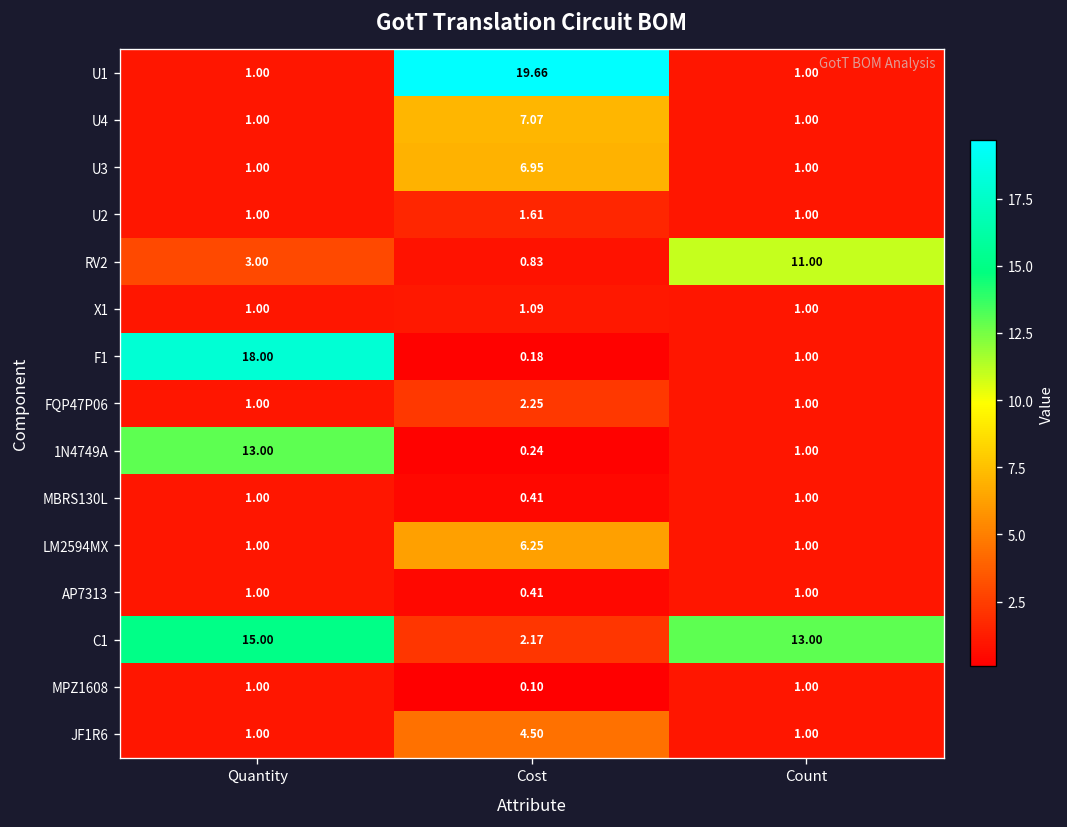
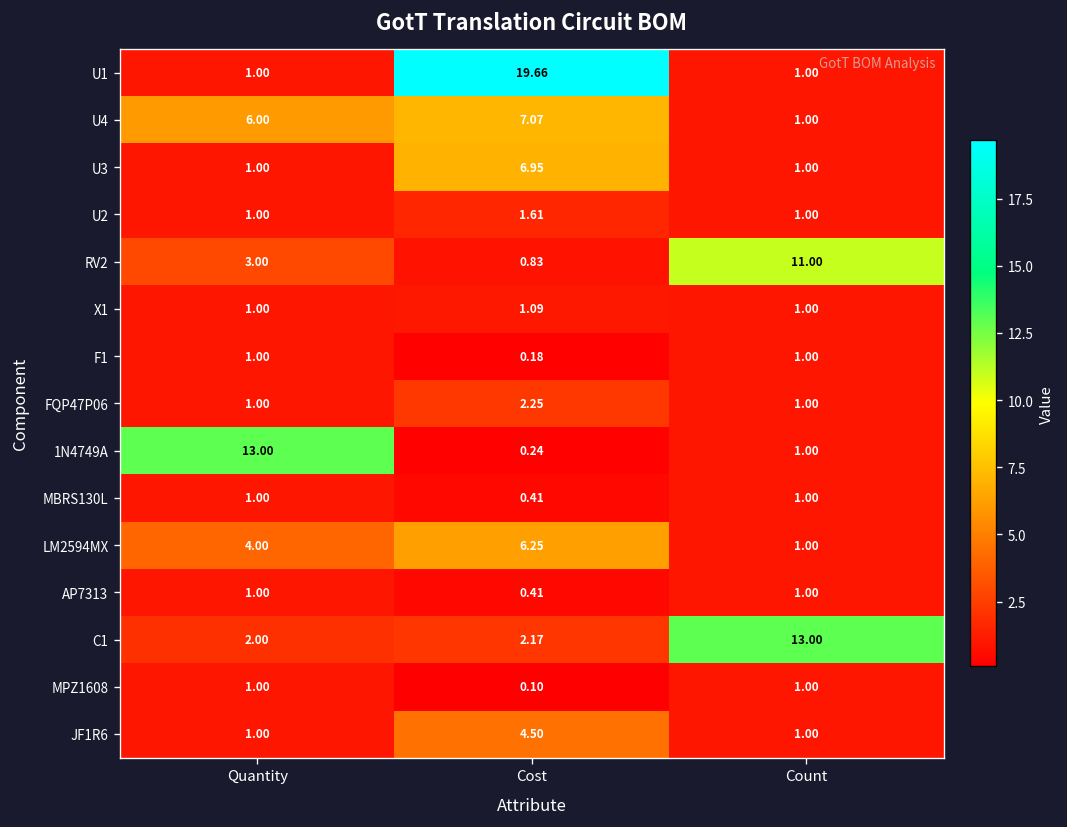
  {
    "U1": {
      "Quantity": 1.00,
      "Cost": 19.66
    },
    "U4": {
-     "Quantity": 1.00,
+     "Quantity": 6.00,
      "Cost": 7.07,
      "Count": 1.00
    },
    "U3": {
      "Quantity": 1.00,
      "Cost": 6.95,
      "Count": 1.00
    },
    "U2": {
      "Quantity": 1.00,
      "Cost": 1.61,
      "Count": 1.00
    },
    "RV2": {
      "Quantity": 3.00,
      "Cost": 0.83,
      "Count": 11.00
    },
    "X1": {
      "Quantity": 1.00,
      "Cost": 1.09,
      "Count": 1.00
    },
    "F1": {
-     "Quantity": 18.00,
+     "Quantity": 1.00,
      "Cost": 0.18,
      "Count": 1.00
    },
    "FQP47P06": {
      "Quantity": 1.00,
      "Cost": 2.25,
      "Count": 1.00
    },
    "1N4749A": {
      "Quantity": 13.00,
      "Cost": 0.24,
      "Count": 1.00
    },
    "MBRS130L": {
      "Quantity": 1.00,
      "Cost": 0.41,
      "Count": 1.00
    },
    "LM2594MX": {
-     "Quantity": 1.00,
+     "Quantity": 4.00,
      "Cost": 6.25,
      "Count": 1.00
    },
    "AP7313": {
      "Quantity": 1.00,
      "Cost": 0.41,
      "Count": 1.00
    },
    "C1": {
-     "Quantity": 15.00,
+     "Quantity": 2.00,
      "Cost": 2.17,
      "Count": 13.00
    },
    "MPZ1608": {
      "Quantity": 1.00,
      "Cost": 0.10,
      "Count": 1.00
    },
    "JF1R6": {
      "Quantity": 1.00,
      "Cost": 4.50,
      "Count": 1.00
    }
  }
